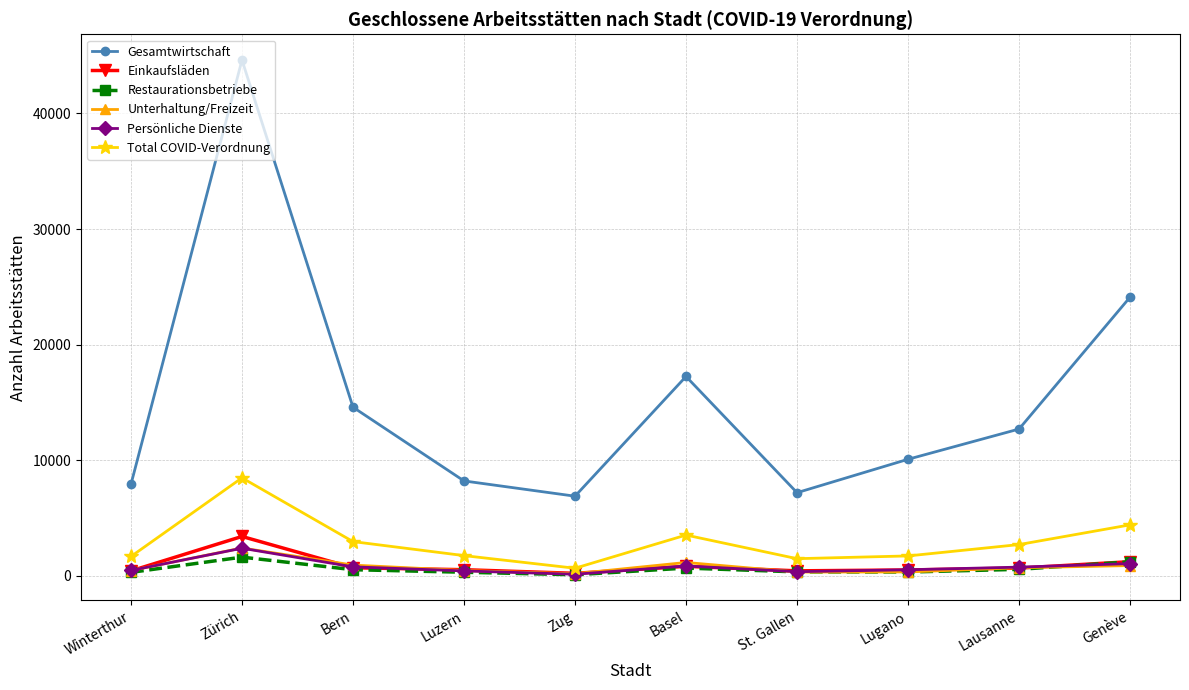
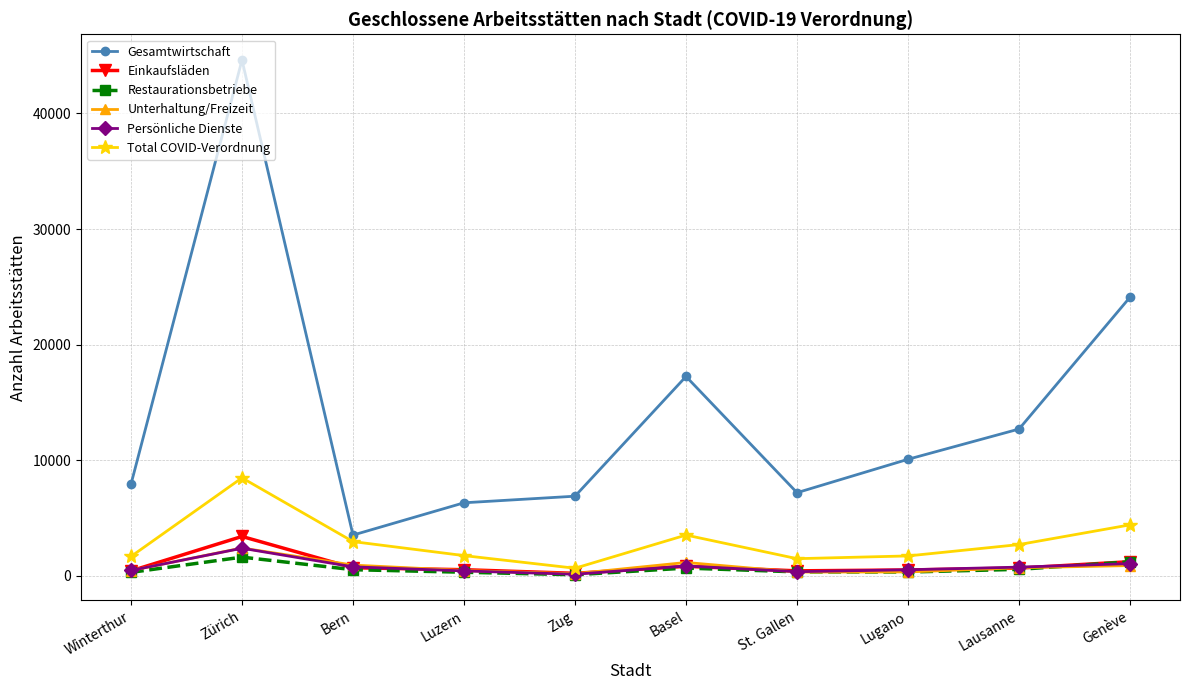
  {
    "Gesamtwirtschaft": {
      "Winterthur": 7900,
-     "Bern": 14600,
-     "Luzern": 8200,
+     "Bern": 3500,
+     "Luzern": 6300,
      "Zug": 6900,
      "Basel": 17300,
      "St. Gallen": 7200,
      "Lugano": 10100,
      "Lausanne": 12700,
      "Genève": 24100
    },
    "Einkaufsläden": {
      "Zürich": 3400
    },
    "Restaurationsbetriebe": {
      "Zürich": 1600
    }
  }
